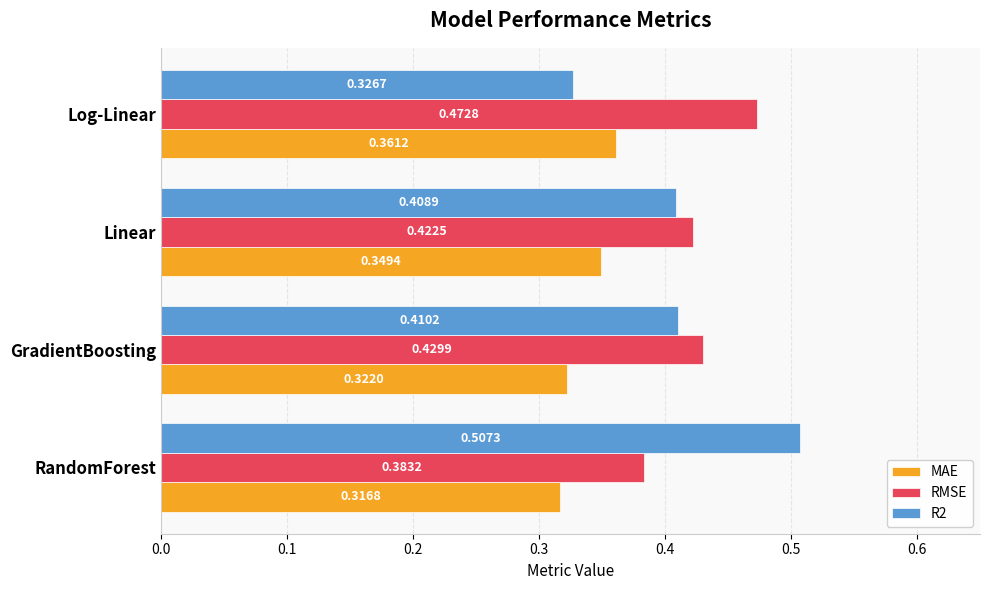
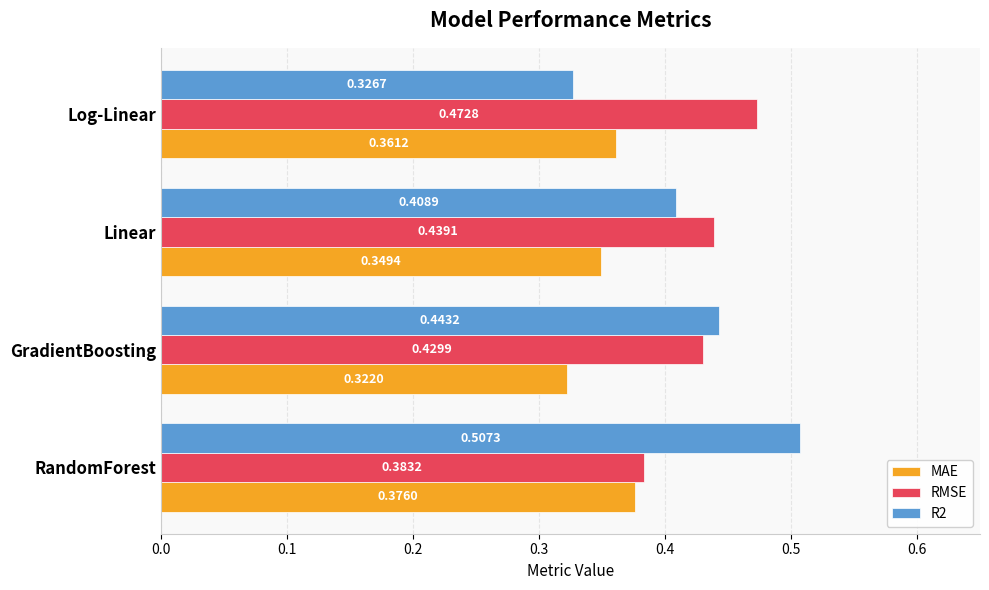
  {
    "MAE": {
      "Log-Linear": 0.3612,
      "Linear": 0.3494,
      "GradientBoosting": 0.3220,
-     "RandomForest": 0.3168
+     "RandomForest": 0.3760
    },
    "RMSE": {
      "Log-Linear": 0.4728,
-     "Linear": 0.4225,
+     "Linear": 0.4391,
      "GradientBoosting": 0.4299,
      "RandomForest": 0.3832
    },
    "R2": {
      "Log-Linear": 0.3267,
      "Linear": 0.4089,
-     "GradientBoosting": 0.4102,
+     "GradientBoosting": 0.4432,
      "RandomForest": 0.5073
    }
  }
